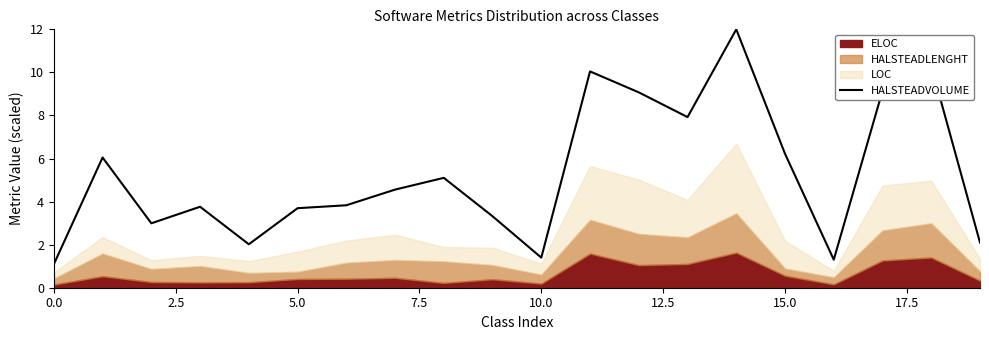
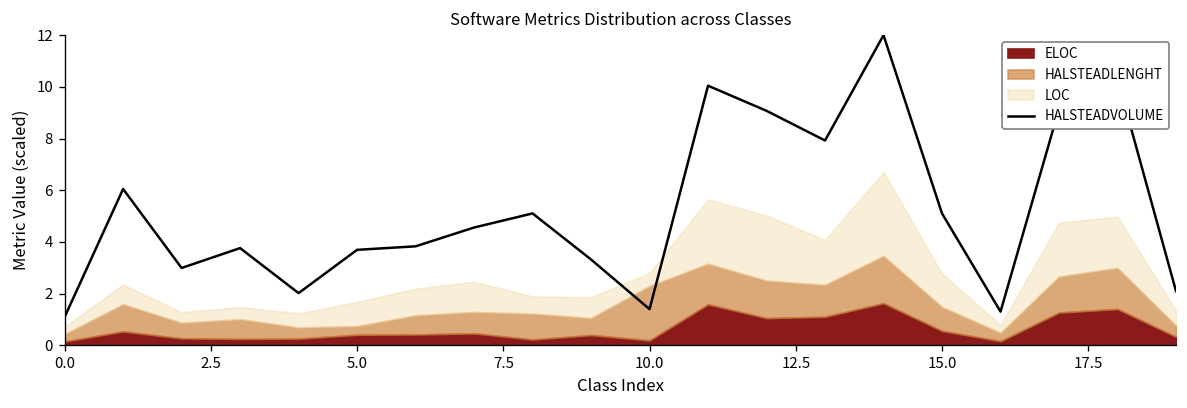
  {
    "HALSTEADVOLUME": {
      "0.0": 1.1,
      "5.0": 3.7,
      "10.0": 1.4,
-     "15.0": 6.2
+     "15.0": 5.1
    },
    "ELOC": {
      "0.0": 0.2,
      "5.0": 0.4,
      "10.0": 0.2,
      "15.0": 0.6
    },
    "HALSTEADLENGHT": {
      "0.0": 0.3,
      "5.0": 0.3,
-     "10.0": 0.4,
-     "15.0": 0.3
+     "10.0": 2.1,
+     "15.0": 0.9
    },
    "LOC": {
      "0.0": 0.3,
      "5.0": 0.9,
      "10.0": 0.5,
      "15.0": 1.3
    }
  }
